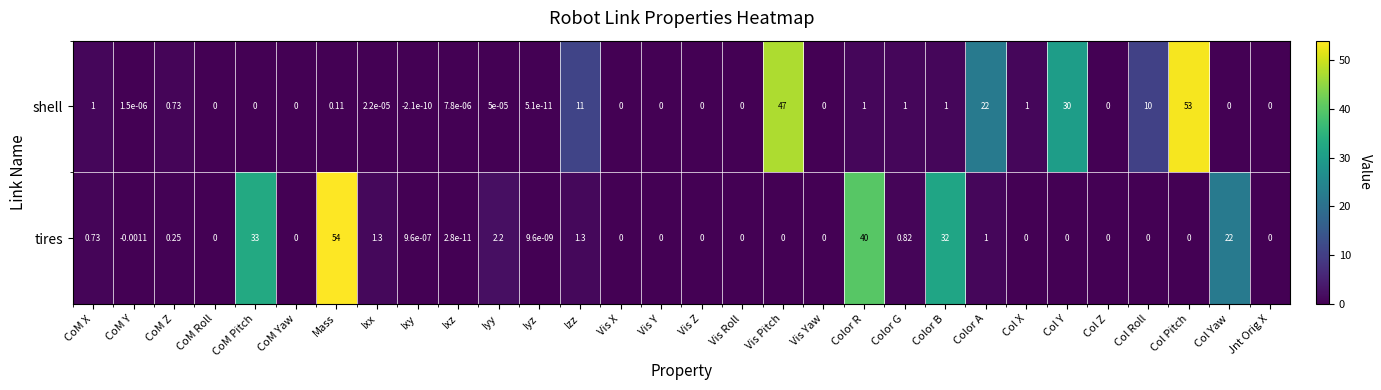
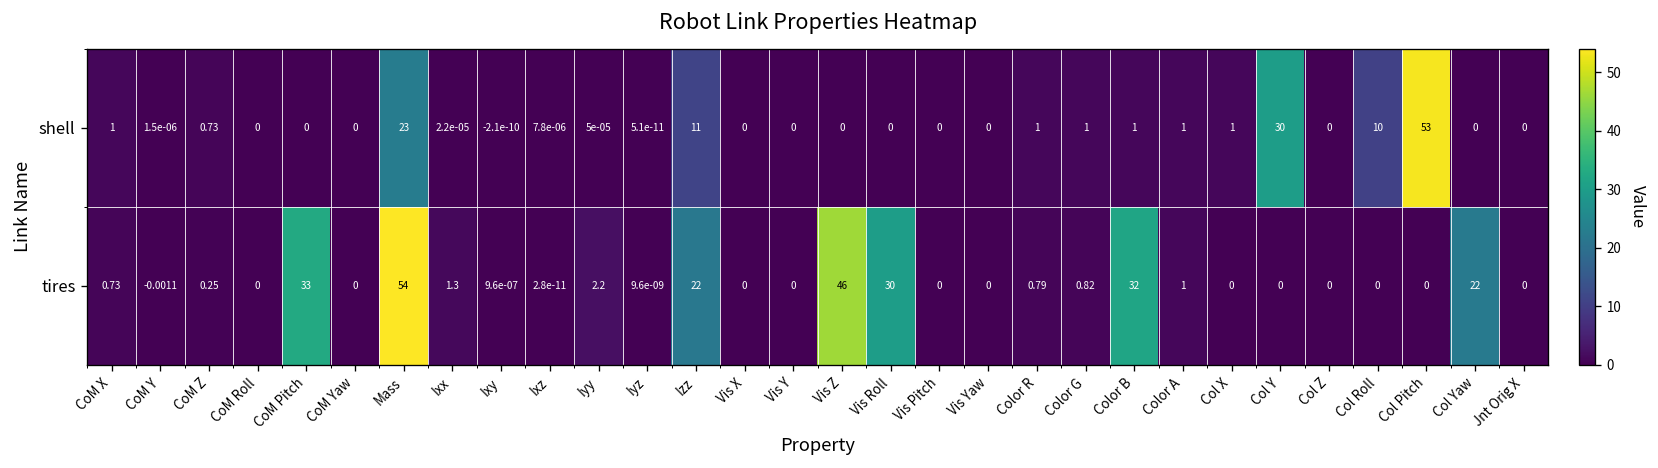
  {
    "shell": {
      "CoM X": "1",
      "CoM Y": "1.5e-06",
      "CoM Z": "0.73",
      "CoM Roll": "0",
      "CoM Pitch": "0",
      "CoM Yaw": "0",
-     "Mass": "0.11",
+     "Mass": "23",
      "Ixx": "2.2e-05",
      "Ixy": "-2.1e-10",
      "Ixz": "7.8e-06",
      "Iyy": "5e-05",
      "Iyz": "5.1e-11",
      "Izz": "11",
      "Vis X": "0",
      "Vis Y": "0",
      "Vis Z": "0",
      "Vis Roll": "0",
-     "Vis Pitch": "47",
+     "Vis Pitch": "0",
      "Vis Yaw": "0",
      "Color R": "1",
      "Color G": "1",
      "Color B": "1",
-     "Color A": "22",
+     "Color A": "1",
      "Col X": "1",
      "Col Y": "30",
      "Col Z": "0",
      "Col Roll": "10",
      "Col Pitch": "53",
      "Col Yaw": "0",
      "Jnt Orig X": "0"
    },
    "tires": {
      "CoM X": "0.73",
      "CoM Y": "-0.0011",
      "CoM Z": "0.25",
      "CoM Roll": "0",
      "CoM Pitch": "33",
      "CoM Yaw": "0",
      "Mass": "54",
      "Ixx": "1.3",
      "Ixy": "9.6e-07",
      "Ixz": "2.8e-11",
      "Iyy": "2.2",
      "Iyz": "9.6e-09",
-     "Izz": "1.3",
+     "Izz": "22",
      "Vis X": "0",
      "Vis Y": "0",
-     "Vis Z": "0",
-     "Vis Roll": "0",
+     "Vis Z": "46",
+     "Vis Roll": "30",
      "Vis Pitch": "0",
      "Vis Yaw": "0",
-     "Color R": "40",
+     "Color R": "0.79",
      "Color G": "0.82",
      "Color B": "32",
      "Color A": "1",
      "Col X": "0",
      "Col Y": "0",
      "Col Z": "0",
      "Col Roll": "0",
      "Col Pitch": "0",
      "Col Yaw": "22",
      "Jnt Orig X": "0"
    }
  }
